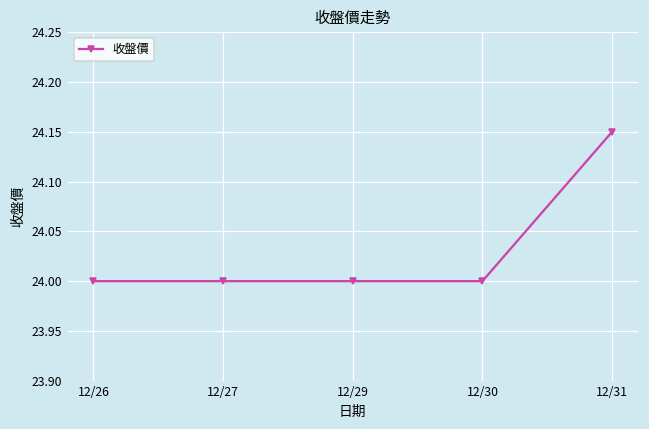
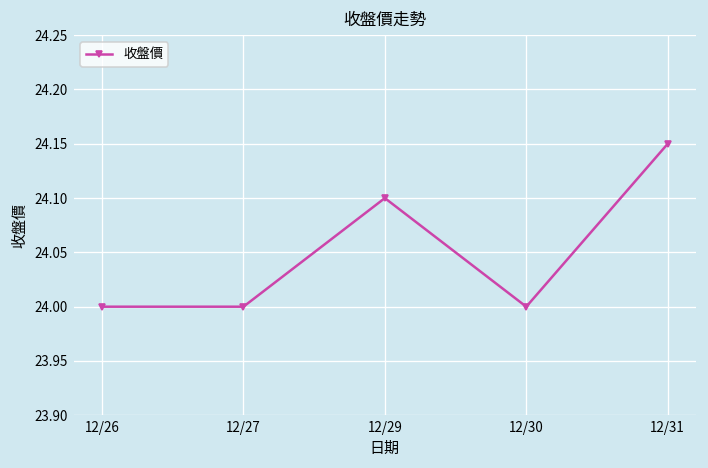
  {
    "12/26": 24.0,
    "12/27": 24.0,
-   "12/29": 24.0,
+   "12/29": 24.1,
    "12/30": 24.0,
    "12/31": 24.15
  }
